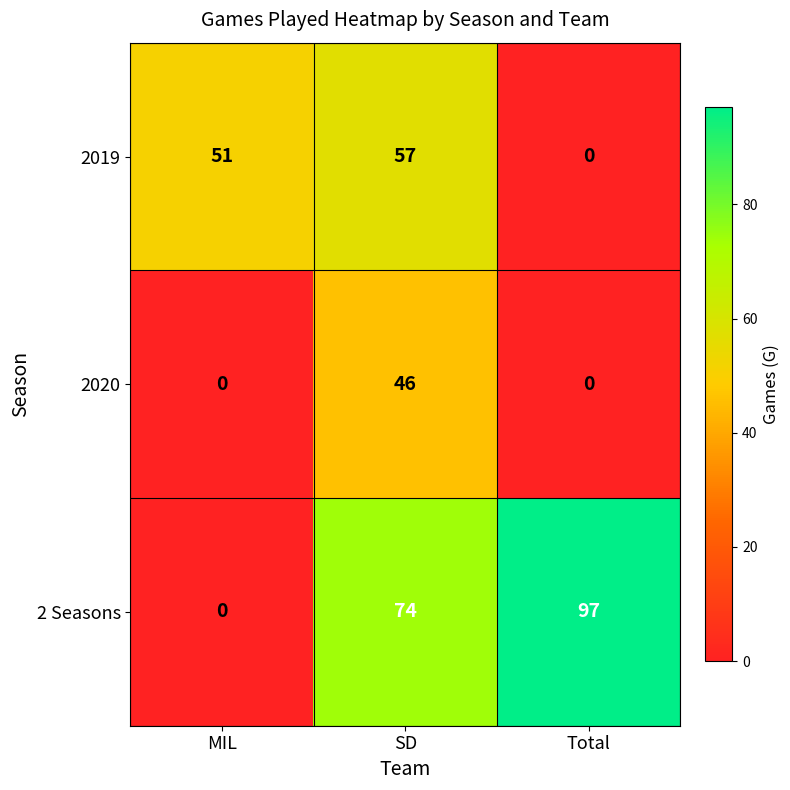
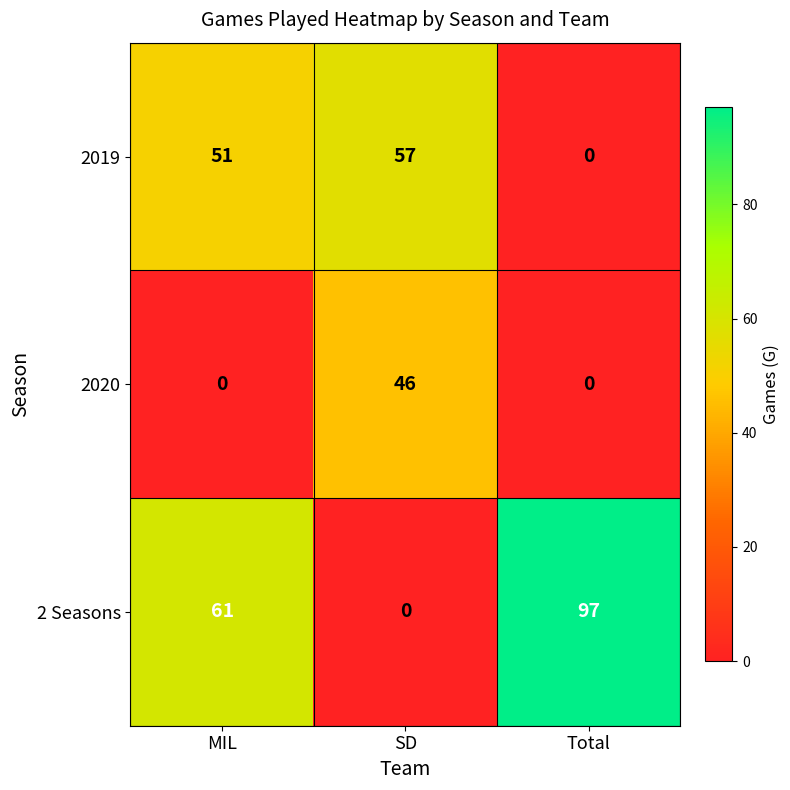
  {
    "2019": {
      "MIL": 51,
      "SD": 57,
      "Total": 0
    },
    "2020": {
      "MIL": 0,
      "SD": 46,
      "Total": 0
    },
    "2 Seasons": {
-     "MIL": 0,
-     "SD": 74,
+     "MIL": 61,
+     "SD": 0,
      "Total": 97
    }
  }
